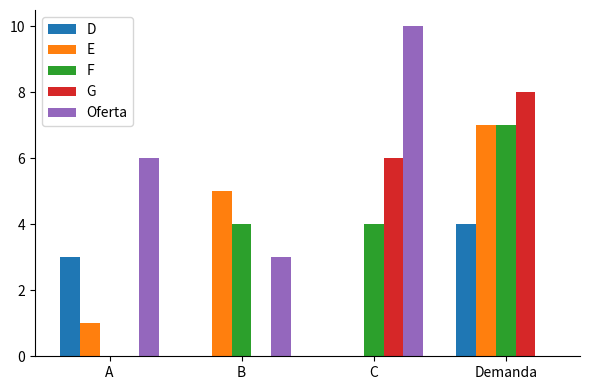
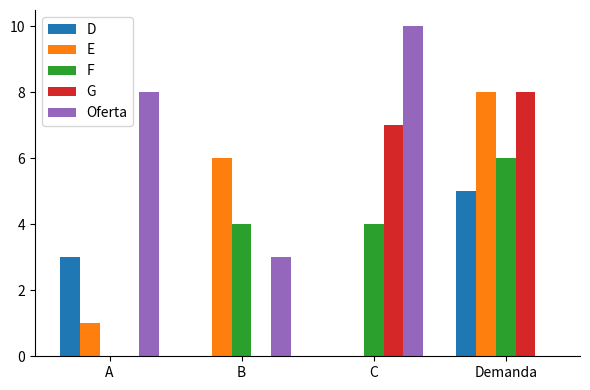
  {
    "D": {
      "A": 3,
      "B": 0,
      "C": 0,
-     "Demanda": 4
+     "Demanda": 5
    },
    "E": {
      "A": 1,
-     "B": 5,
+     "B": 6,
      "C": 0,
-     "Demanda": 7
+     "Demanda": 8
    },
    "F": {
      "A": 0,
      "B": 4,
      "C": 4,
-     "Demanda": 7
+     "Demanda": 6
    },
    "G": {
      "A": 0,
      "B": 0,
-     "C": 6,
+     "C": 7,
      "Demanda": 8
    },
    "Oferta": {
-     "A": 6,
+     "A": 8,
      "B": 3,
      "C": 10,
      "Demanda": 0
    }
  }
